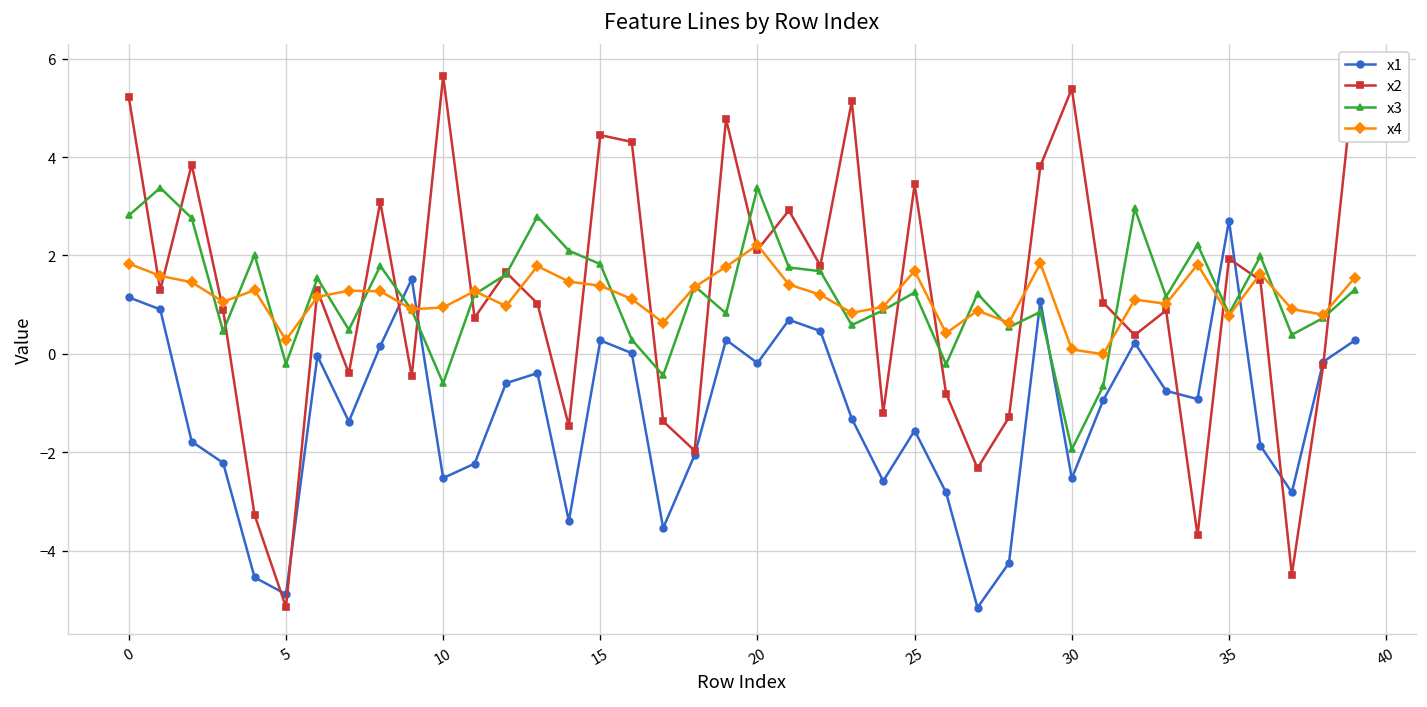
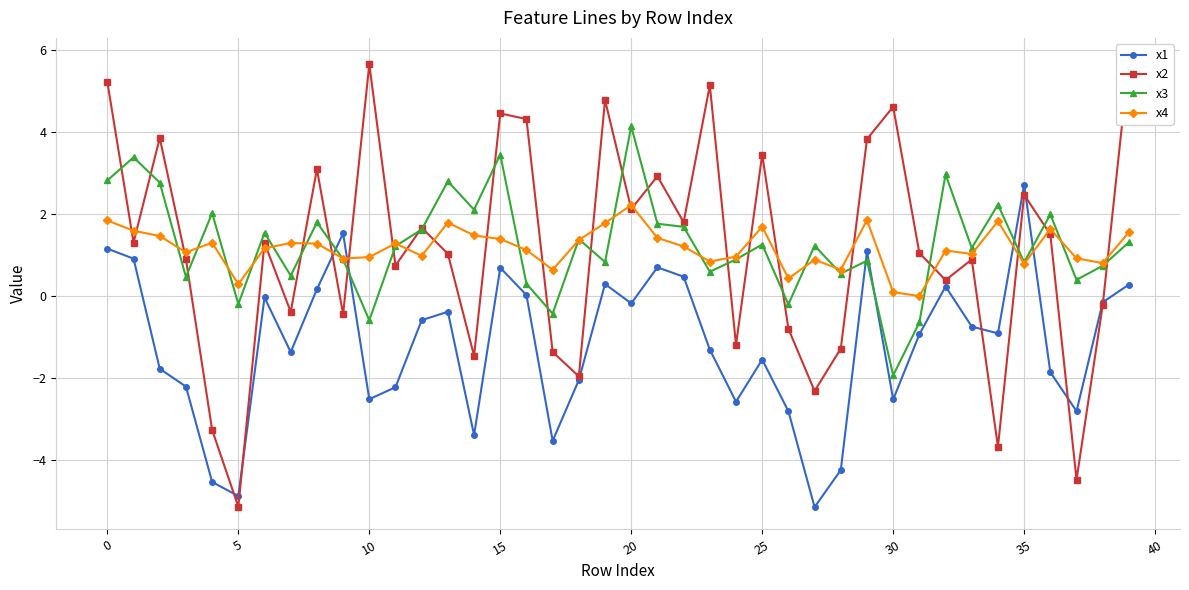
  {
    "x1": {
      "0": 1.1,
      "5": -4.9,
      "10": -2.5,
-     "15": 0.3,
+     "15": 0.7,
      "20": -0.2,
      "25": -1.6,
      "30": -2.5,
      "35": 2.7
    },
    "x2": {
      "0": 5.2,
      "5": -5.2,
      "10": 5.6,
      "15": 4.4,
      "20": 2.1,
      "25": 3.4,
-     "30": 5.4,
-     "35": 1.9
+     "30": 4.6,
+     "35": 2.5
    },
    "x3": {
      "0": 2.8,
      "5": -0.2,
      "10": -0.6,
-     "15": 1.8,
-     "20": 3.4,
+     "15": 3.4,
+     "20": 4.1,
      "25": 1.2,
      "30": -1.9
    },
    "x4": {
      "0": 1.8,
      "5": 0.3,
      "10": 0.9,
      "15": 1.4,
      "20": 2.2,
      "25": 1.7,
      "30": 0.1
    }
  }
